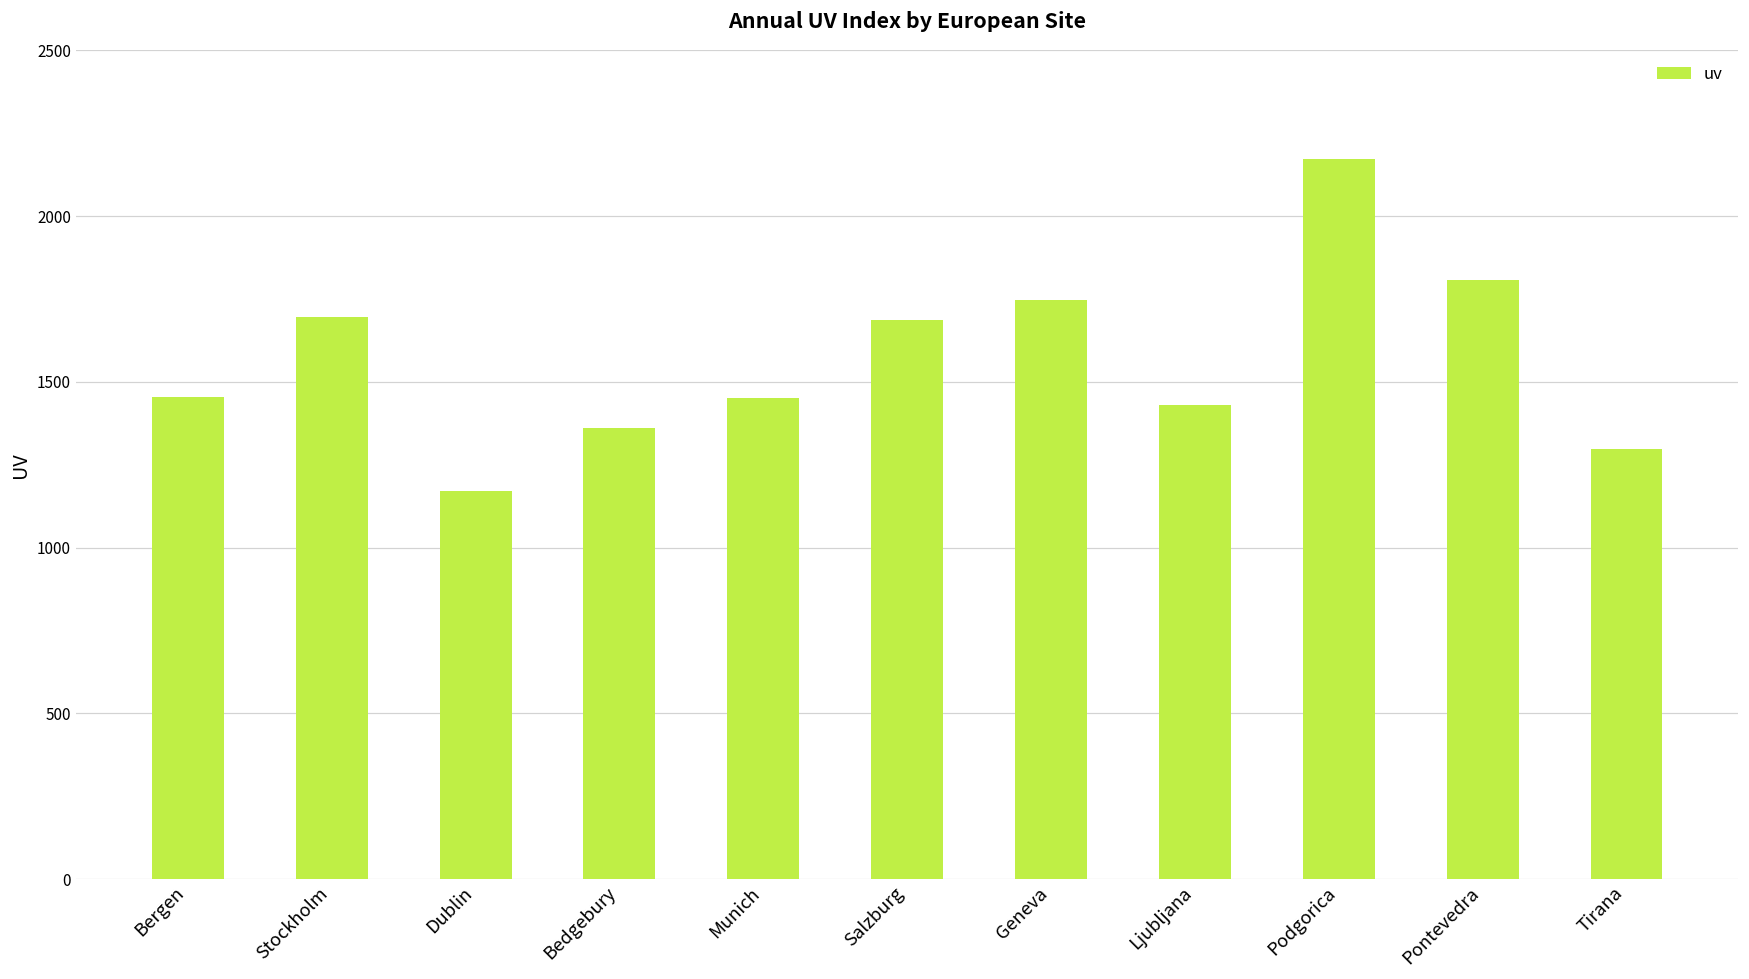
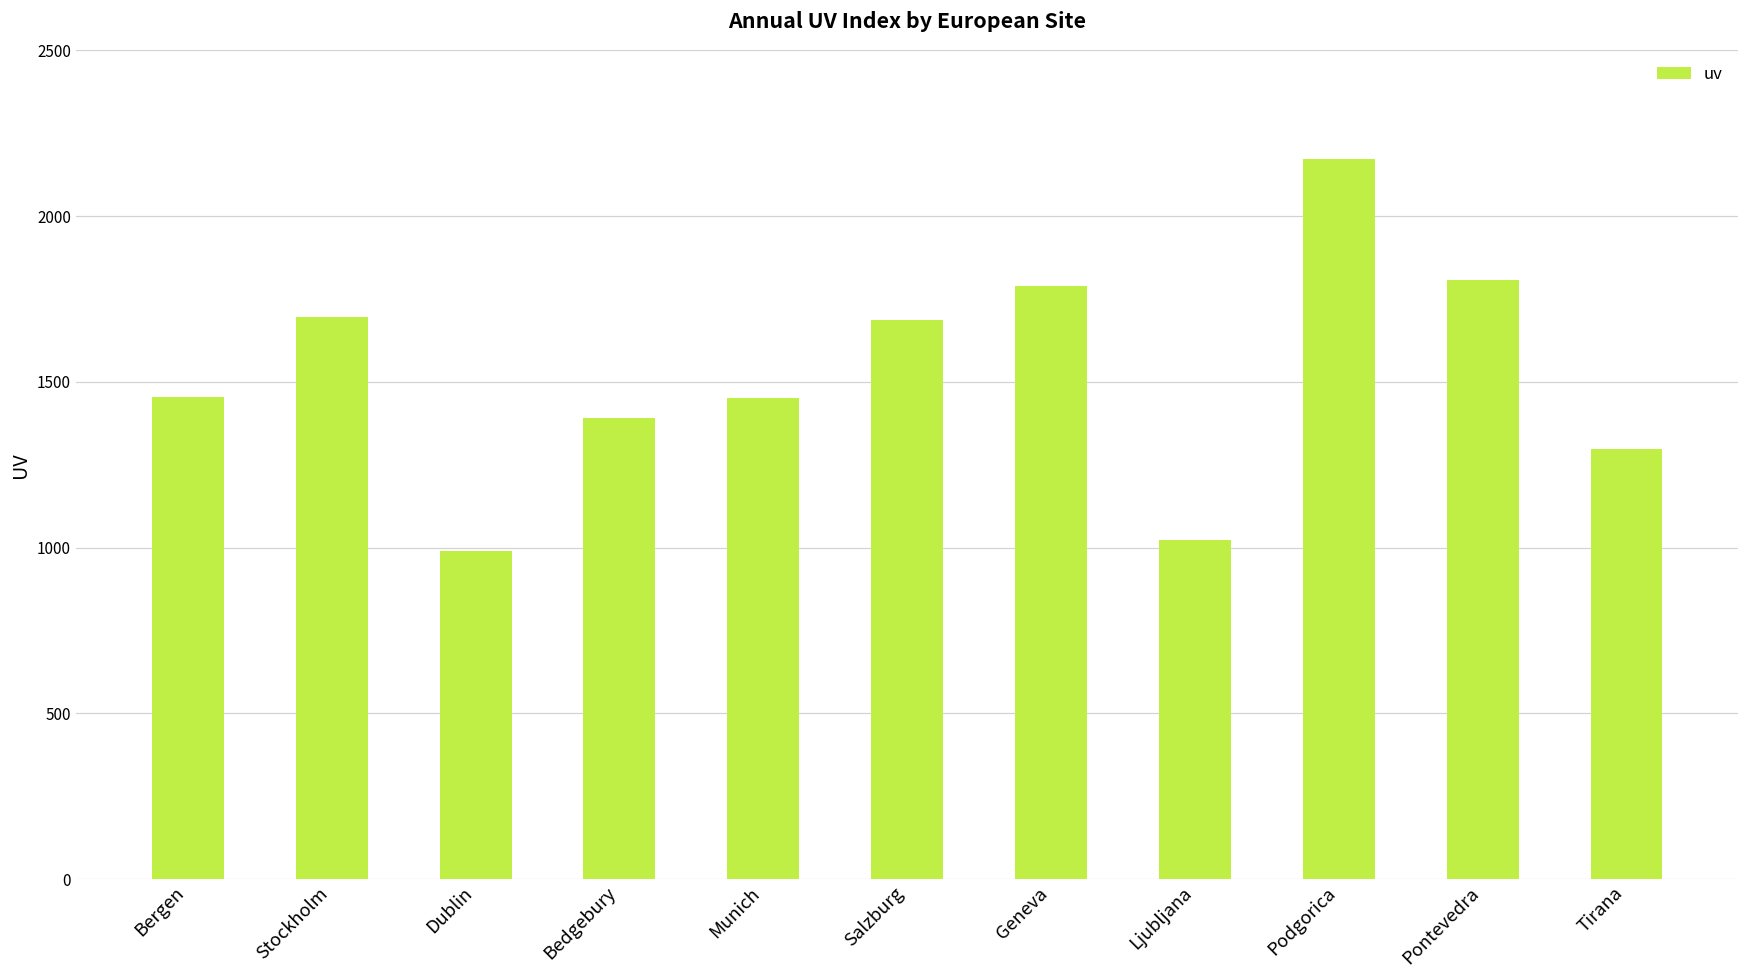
  {
    "Bergen": 1460,
    "Stockholm": 1700,
-   "Dublin": 1170,
-   "Bedgebury": 1360,
+   "Dublin": 990,
+   "Bedgebury": 1390,
    "Munich": 1450,
    "Salzburg": 1690,
-   "Geneva": 1750,
-   "Ljubljana": 1430,
+   "Geneva": 1790,
+   "Ljubljana": 1020,
    "Podgorica": 2170,
    "Pontevedra": 1810,
    "Tirana": 1300
  }
